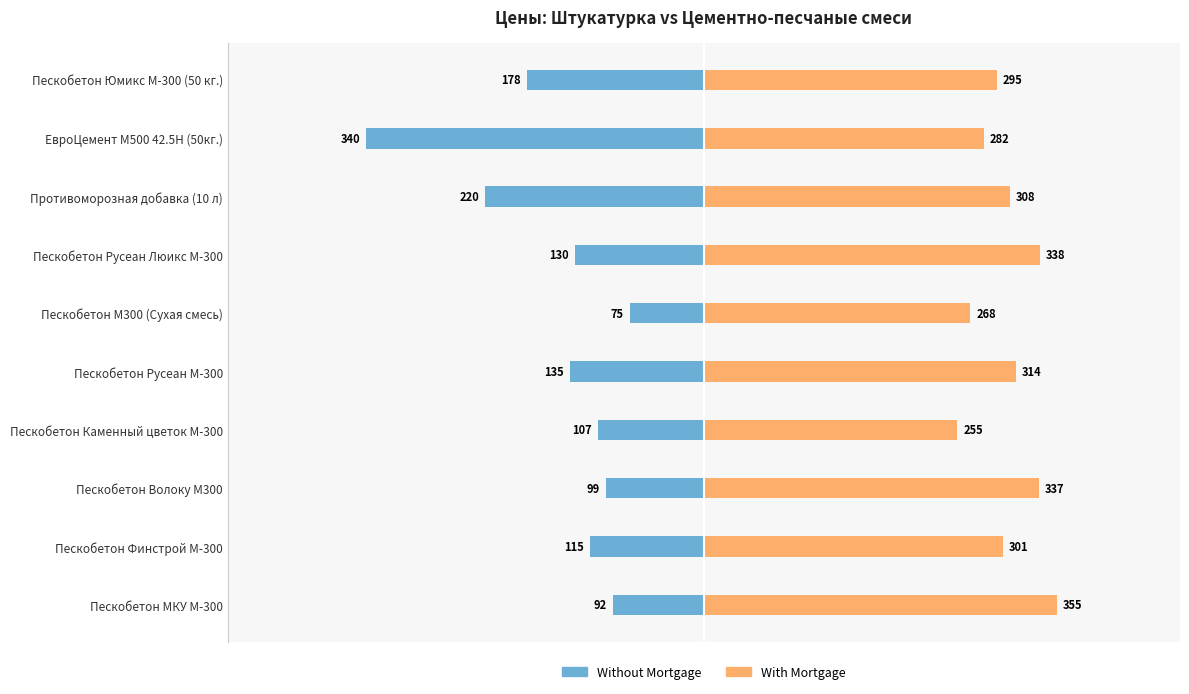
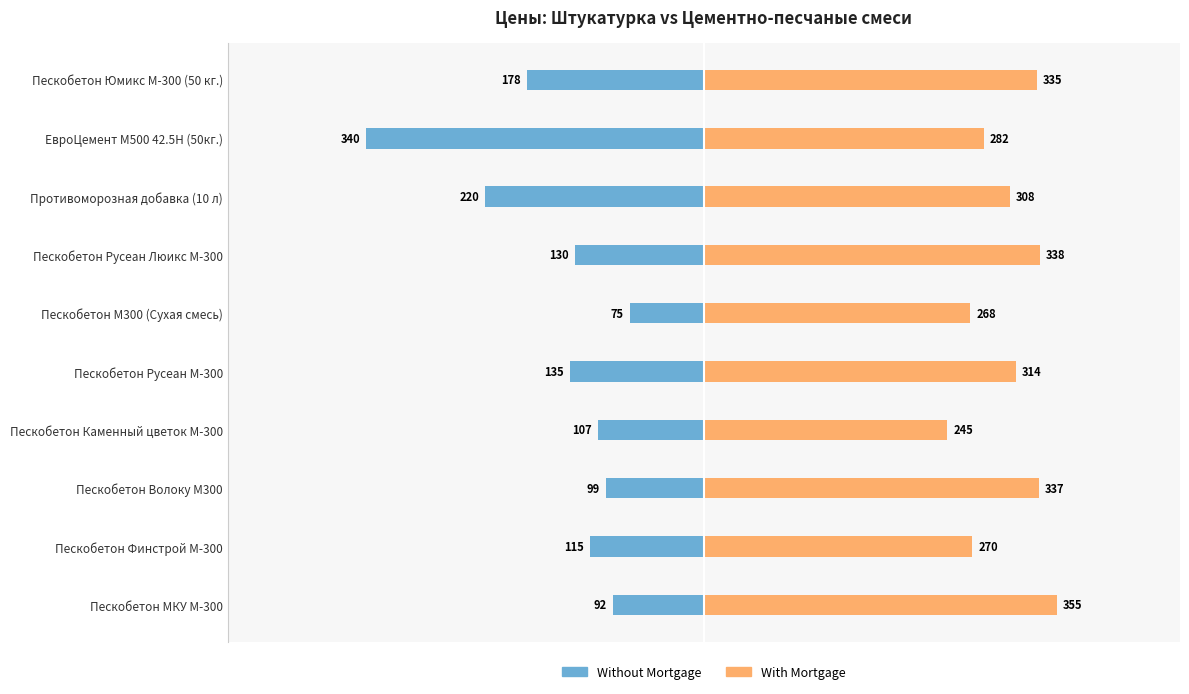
  {
    "With Mortgage": {
-     "Пескобетон Юмикс М-300 (50 кг.)": 295,
+     "Пескобетон Юмикс М-300 (50 кг.)": 335,
      "ЕвроЦемент М500 42.5H (50кг.)": 282,
      "Противоморозная добавка (10 л)": 308,
      "Пескобетон Русеан Люикс М-300": 338,
      "Пескобетон М300 (Сухая смесь)": 268,
      "Пескобетон Русеан М-300": 314,
-     "Пескобетон Каменный цветок М-300": 255,
+     "Пескобетон Каменный цветок М-300": 245,
      "Пескобетон Волоку М300": 337,
-     "Пескобетон Финстрой М-300": 301,
+     "Пескобетон Финстрой М-300": 270,
      "Пескобетон МКУ М-300": 355
    }
  }
